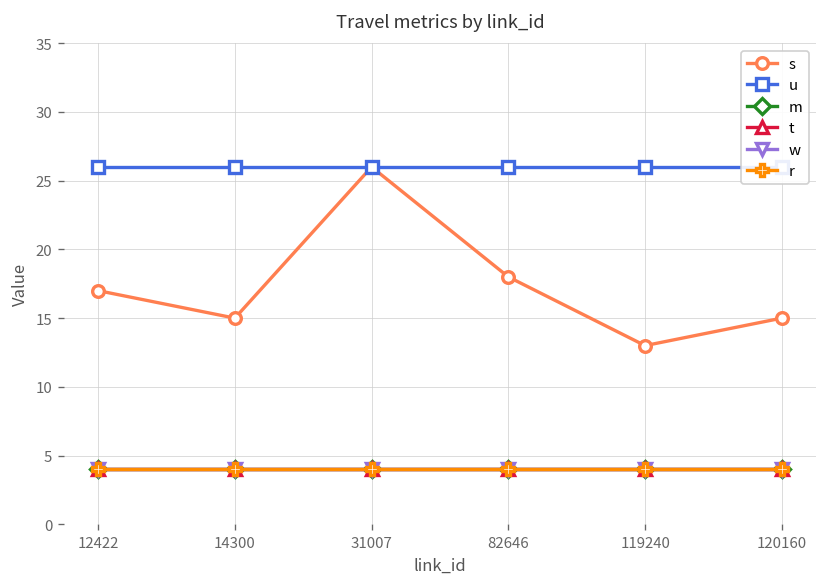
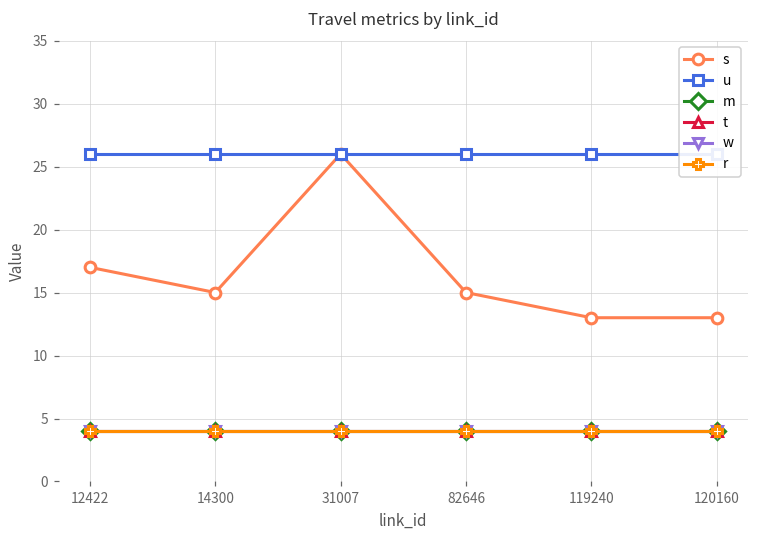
  {
    "s": {
      "12422": 17,
      "14300": 15,
-     "82646": 18,
+     "82646": 15,
      "119240": 13,
-     "120160": 15
+     "120160": 13
    },
    "u": {
      "12422": 26,
      "14300": 26,
      "82646": 26,
      "119240": 26
    },
    "r": {
      "12422": 4,
      "14300": 4,
      "31007": 4,
      "82646": 4,
      "119240": 4,
      "120160": 4
    }
  }
